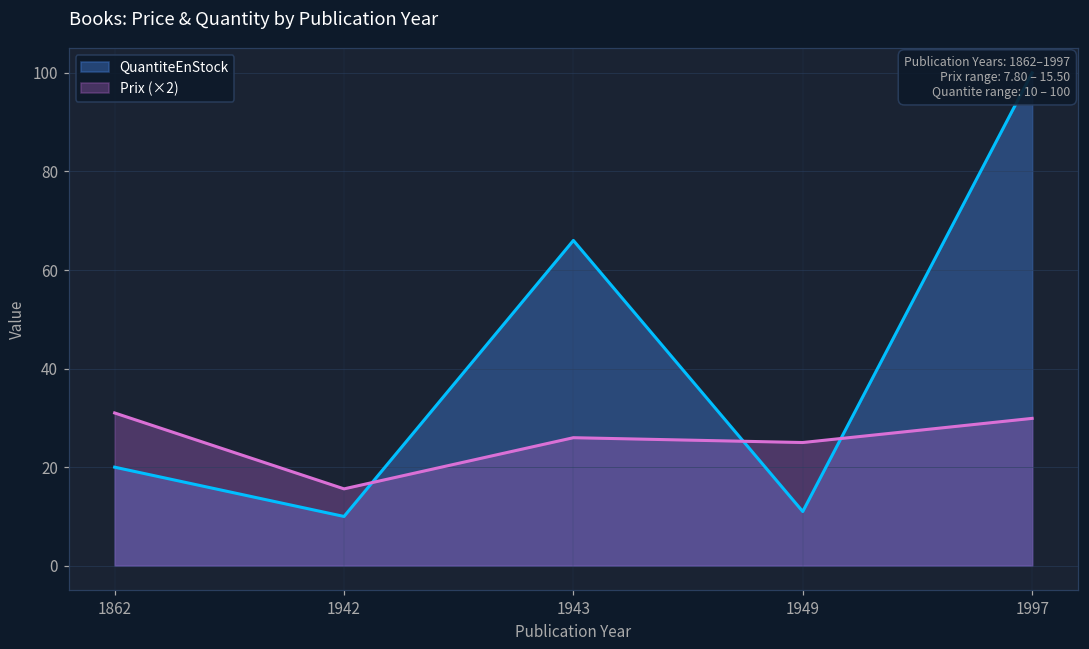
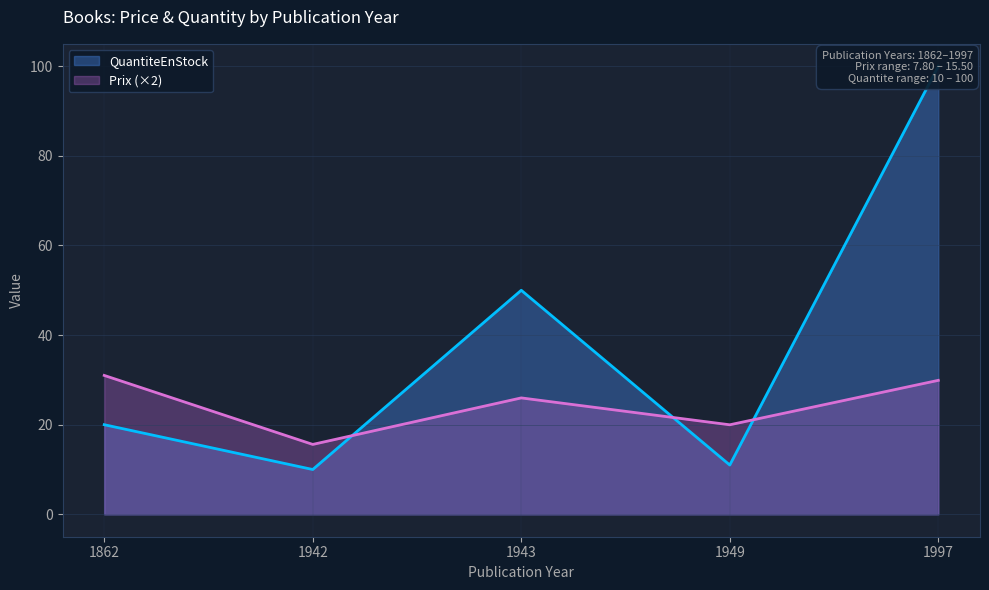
  {
    "QuantiteEnStock": {
      "1862": 20,
      "1942": 10,
-     "1943": 66,
+     "1943": 50,
      "1949": 11
    },
    "Prix (×2)": {
      "1862": 31,
      "1942": 16,
      "1943": 26,
-     "1949": 25,
+     "1949": 20,
      "1997": 30
    }
  }
